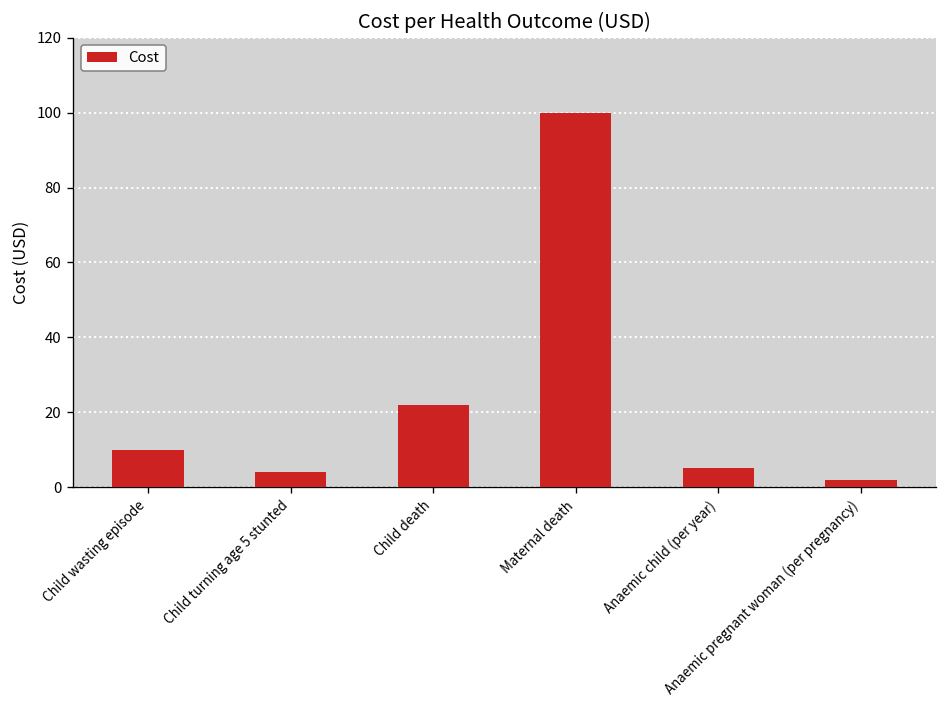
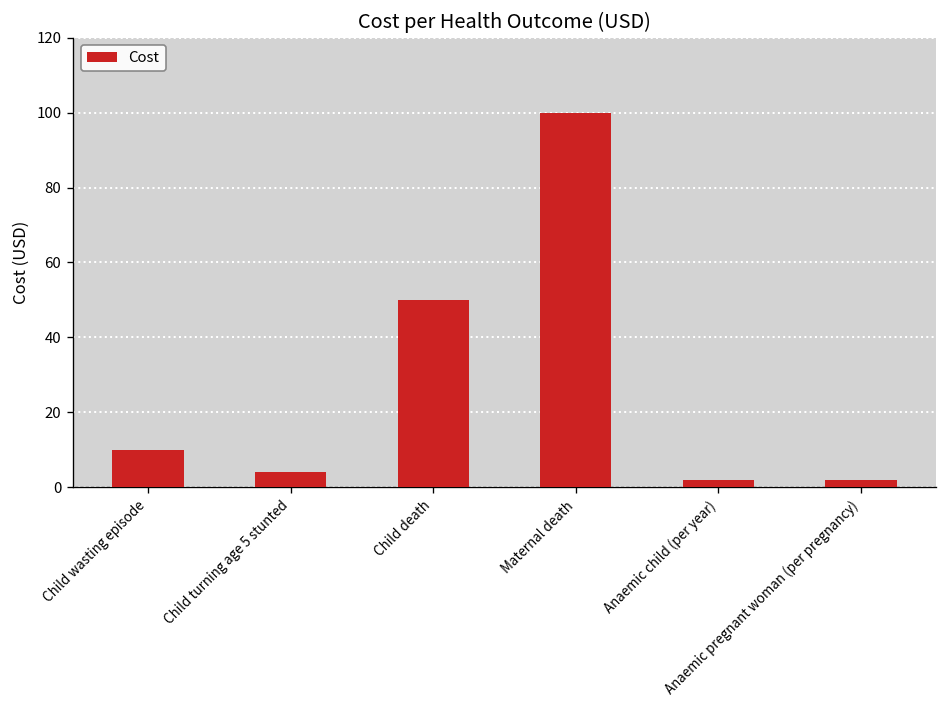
  {
    "Child wasting episode": 10,
    "Child turning age 5 stunted": 4,
-   "Child death": 22,
+   "Child death": 50,
    "Maternal death": 100,
-   "Anaemic child (per year)": 5,
+   "Anaemic child (per year)": 2,
    "Anaemic pregnant woman (per pregnancy)": 2
  }
